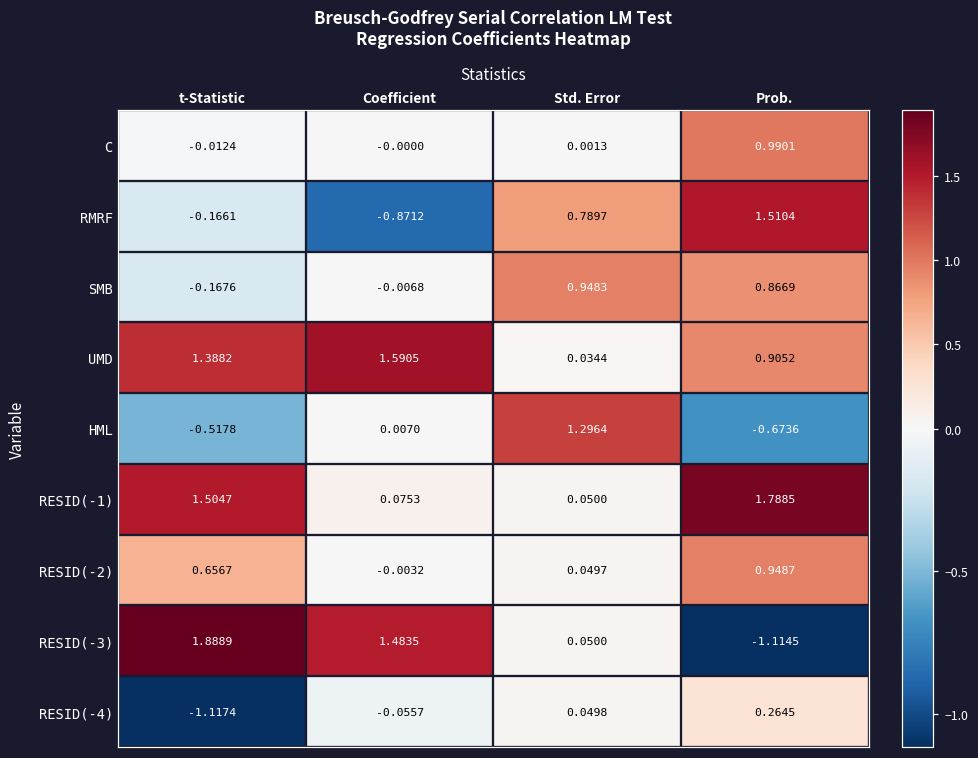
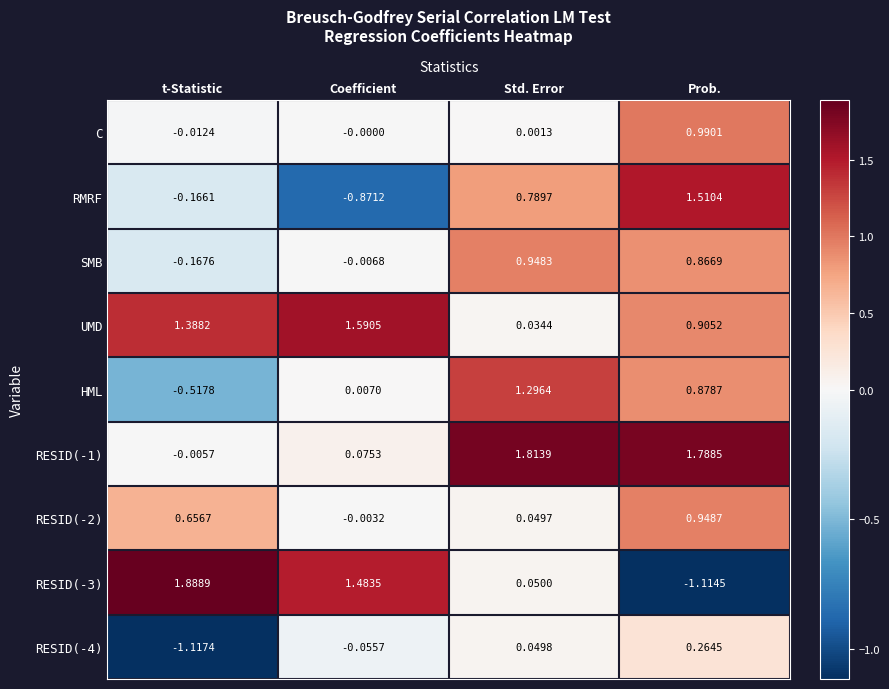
  {
    "C": {
      "t-Statistic": -0.0124,
      "Coefficient": -0.0000,
      "Std. Error": 0.0013,
      "Prob.": 0.9901
    },
    "RMRF": {
      "t-Statistic": -0.1661,
      "Coefficient": -0.8712,
      "Std. Error": 0.7897,
      "Prob.": 1.5104
    },
    "SMB": {
      "t-Statistic": -0.1676,
      "Coefficient": -0.0068,
      "Std. Error": 0.9483,
      "Prob.": 0.8669
    },
    "UMD": {
      "t-Statistic": 1.3882,
      "Coefficient": 1.5905,
      "Std. Error": 0.0344,
      "Prob.": 0.9052
    },
    "HML": {
      "t-Statistic": -0.5178,
      "Coefficient": 0.0070,
      "Std. Error": 1.2964,
-     "Prob.": -0.6736
+     "Prob.": 0.8787
    },
    "RESID(-1)": {
-     "t-Statistic": 1.5047,
+     "t-Statistic": -0.0057,
      "Coefficient": 0.0753,
-     "Std. Error": 0.0500,
+     "Std. Error": 1.8139,
      "Prob.": 1.7885
    },
    "RESID(-2)": {
      "t-Statistic": 0.6567,
      "Coefficient": -0.0032,
      "Std. Error": 0.0497,
      "Prob.": 0.9487
    },
    "RESID(-3)": {
      "t-Statistic": 1.8889,
      "Coefficient": 1.4835,
      "Std. Error": 0.0500,
      "Prob.": -1.1145
    },
    "RESID(-4)": {
      "t-Statistic": -1.1174,
      "Coefficient": -0.0557,
      "Std. Error": 0.0498,
      "Prob.": 0.2645
    }
  }
